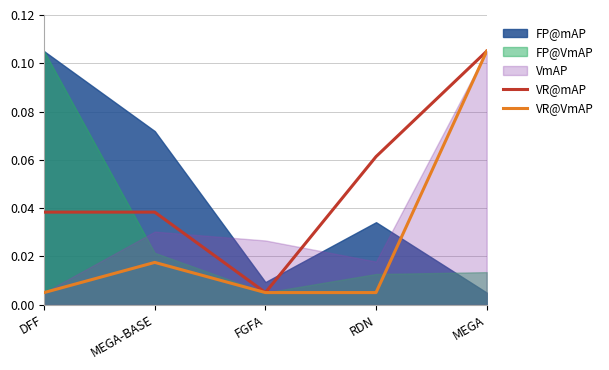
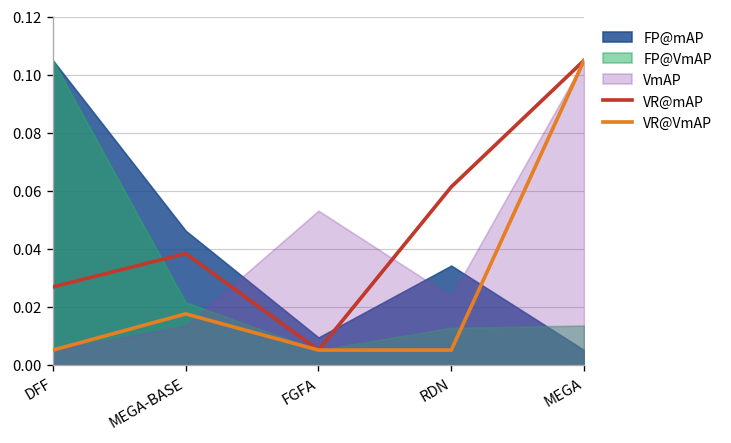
  {
    "VR@mAP": {
-     "DFF": 0.038,
+     "DFF": 0.027,
      "MEGA-BASE": 0.038,
      "RDN": 0.061
    },
    "FP@mAP": {
-     "MEGA-BASE": 0.072,
+     "MEGA-BASE": 0.046,
      "FGFA": 0.009,
      "RDN": 0.034,
      "MEGA": 0.005
    },
    "VR@VmAP": {
      "MEGA-BASE": 0.018,
      "RDN": 0.005
    },
    "FP@VmAP": {
      "MEGA-BASE": 0.021,
      "RDN": 0.013,
      "MEGA": 0.013
    },
    "VmAP": {
-     "MEGA-BASE": 0.030,
-     "FGFA": 0.027,
-     "RDN": 0.018
+     "MEGA-BASE": 0.013,
+     "FGFA": 0.053,
+     "RDN": 0.024
    }
  }
